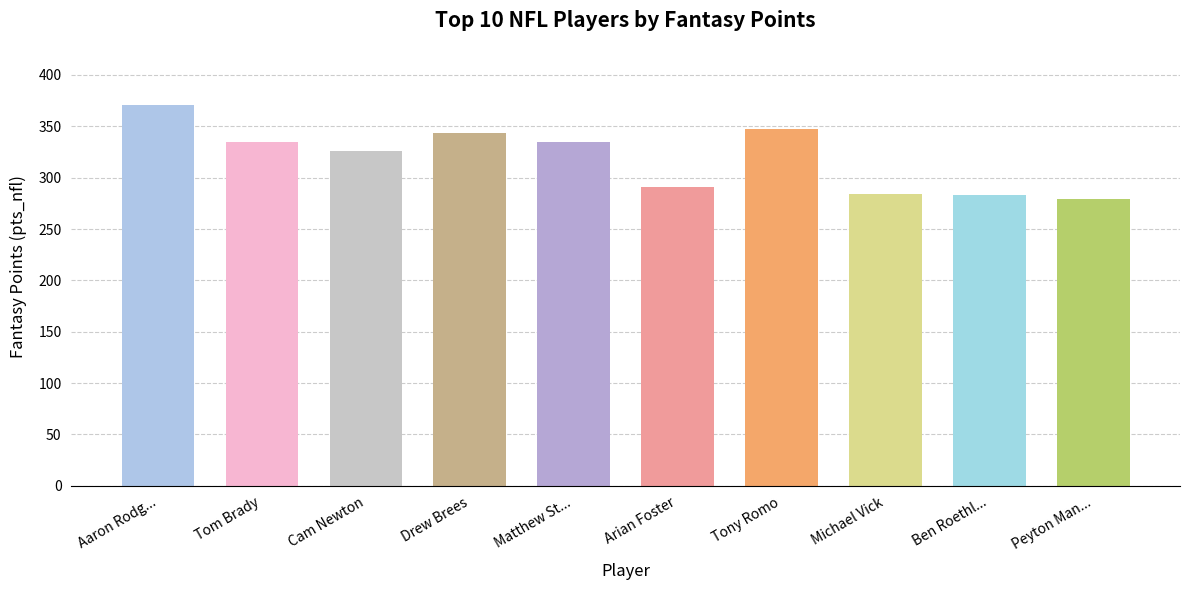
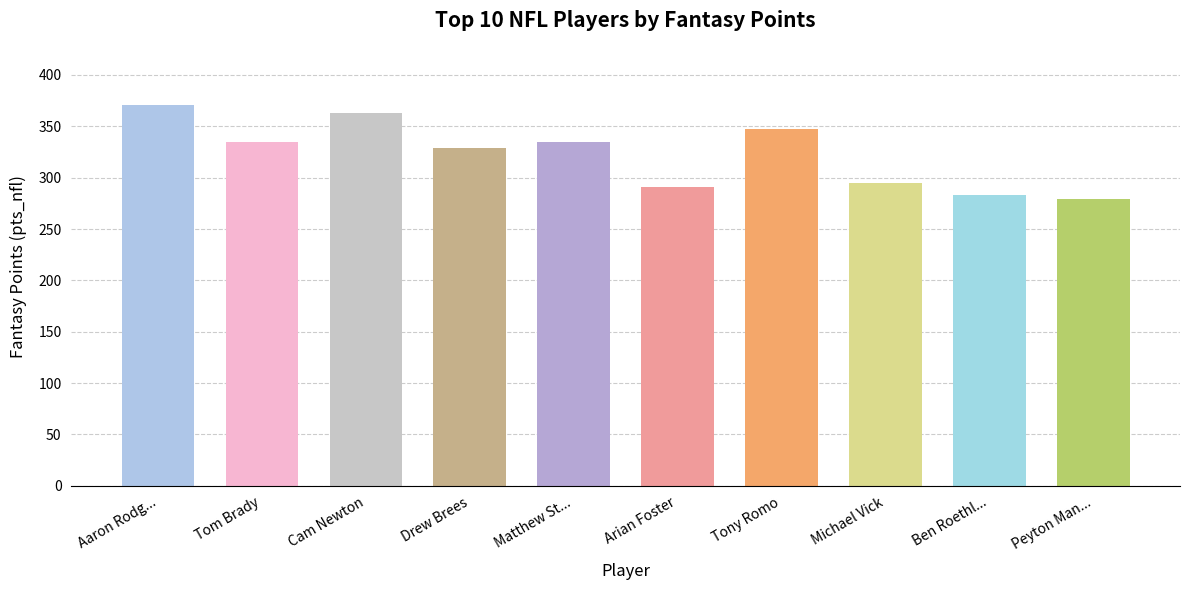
  {
    "Aaron Rodg...": 371,
    "Tom Brady": 334,
-   "Cam Newton": 326,
-   "Drew Brees": 344,
+   "Cam Newton": 363,
+   "Drew Brees": 328,
    "Matthew St...": 335,
    "Arian Foster": 291,
    "Tony Romo": 347,
-   "Michael Vick": 284,
+   "Michael Vick": 295,
    "Ben Roethl...": 283,
    "Peyton Man...": 279
  }
